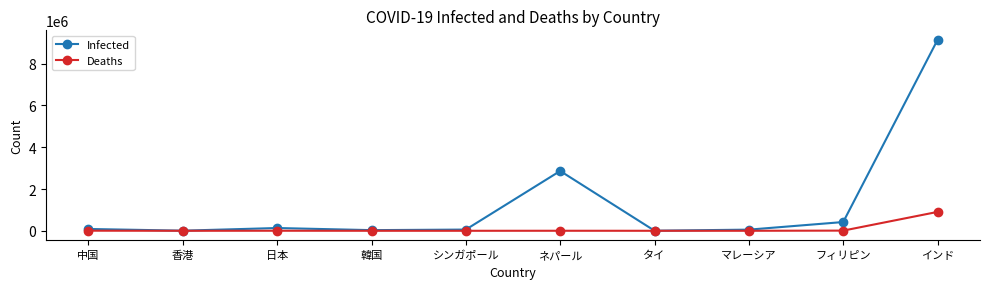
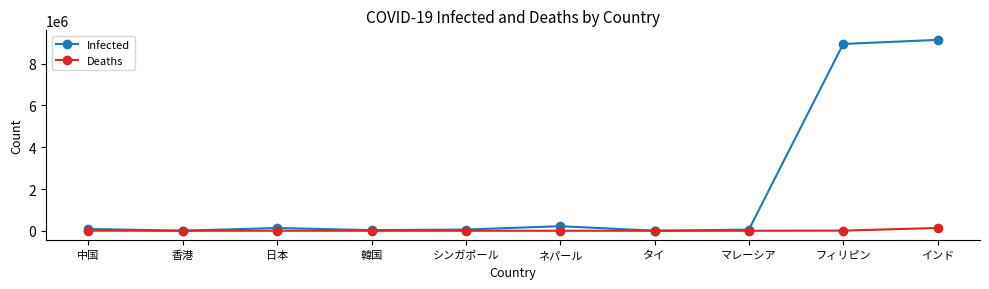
  {
    "Infected": {
      "日本": 100000,
-     "ネパール": 2900000,
-     "フィリピン": 400000,
+     "ネパール": 200000,
+     "フィリピン": 8900000,
      "インド": 9100000
    },
    "Deaths": {
      "日本": 0,
      "ネパール": 0,
      "フィリピン": 0,
-     "インド": 900000
+     "インド": 100000
    }
  }
